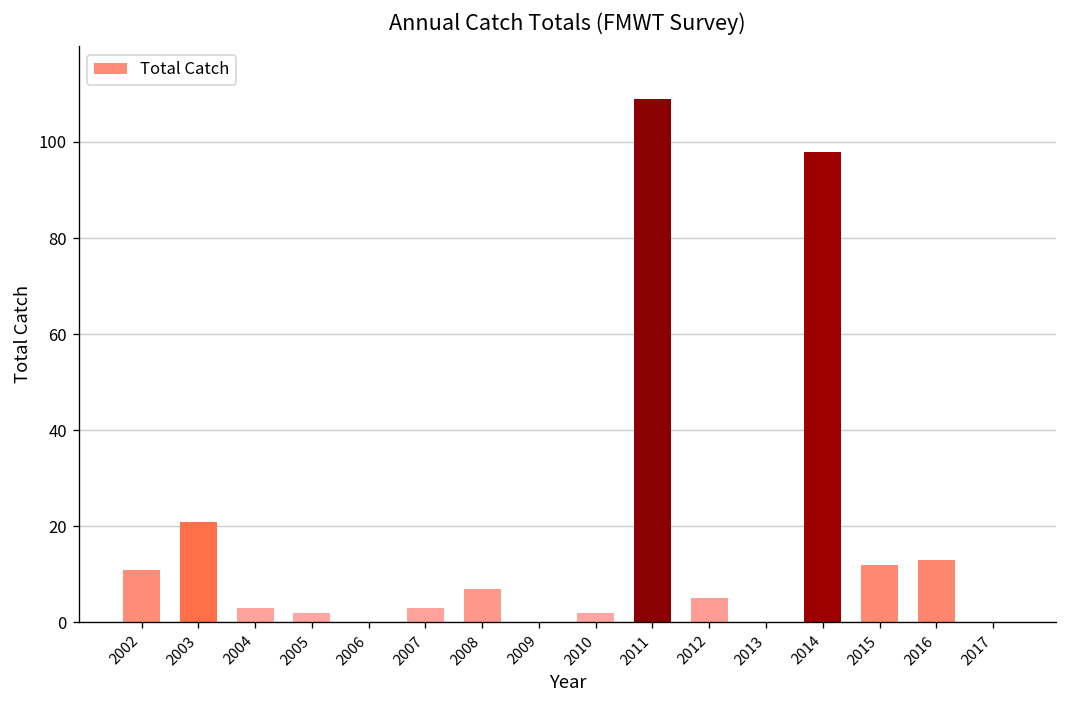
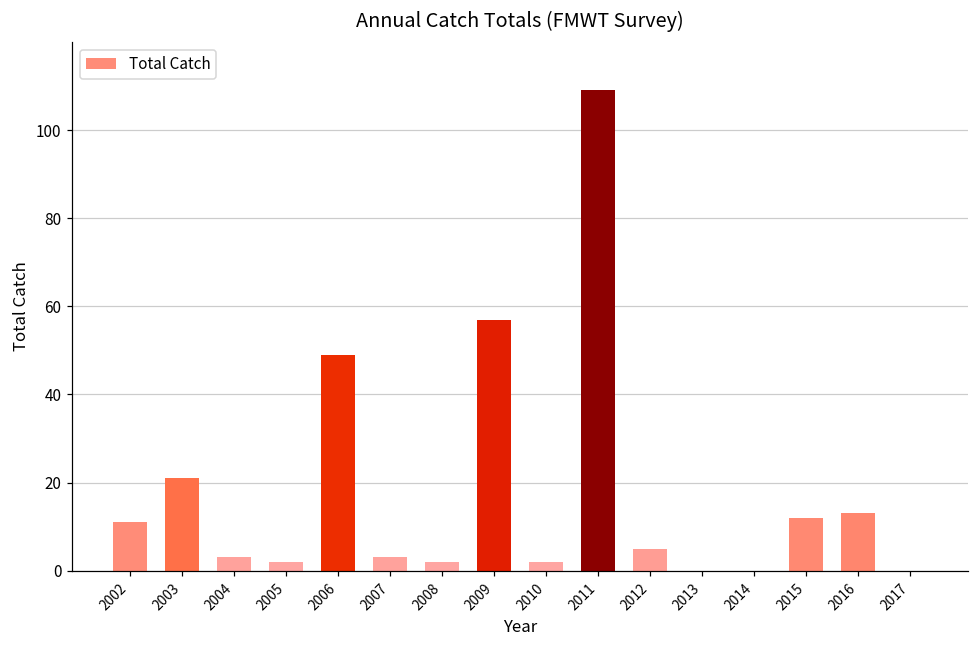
  {
    "2002": 11,
    "2003": 21,
    "2004": 3,
    "2005": 2,
-   "2006": 0,
+   "2006": 49,
    "2007": 3,
-   "2008": 7,
-   "2009": 0,
+   "2008": 2,
+   "2009": 57,
    "2010": 2,
    "2011": 109,
    "2012": 5,
    "2013": 0,
-   "2014": 98,
+   "2014": 0,
    "2015": 12,
    "2016": 13,
    "2017": 0
  }
